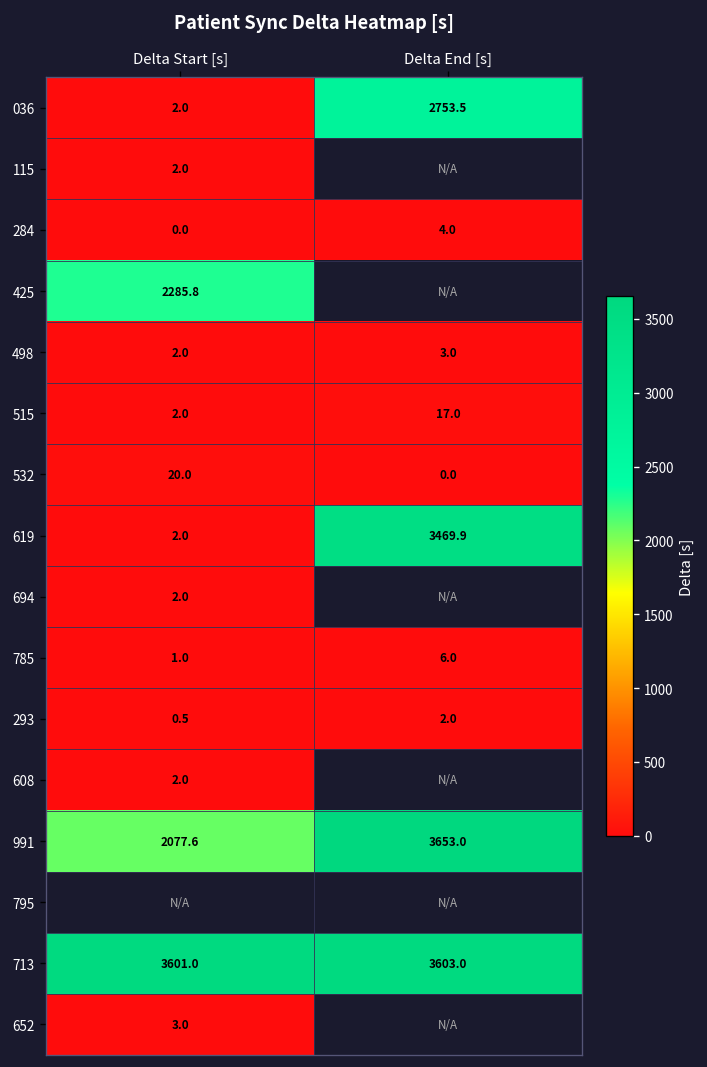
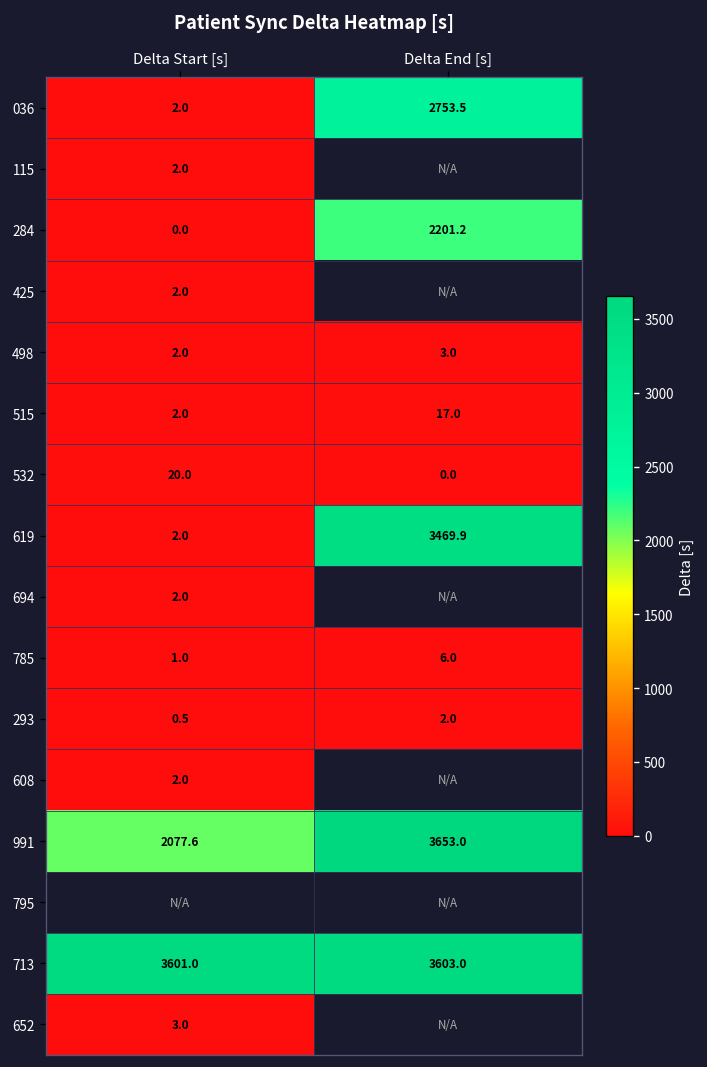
  {
    "036": {
      "Delta Start [s]": 2.0,
      "Delta End [s]": 2753.5
    },
    "115": {
      "Delta Start [s]": 2.0
    },
    "284": {
      "Delta Start [s]": 0.0,
-     "Delta End [s]": 4.0
+     "Delta End [s]": 2201.2
    },
    "425": {
-     "Delta Start [s]": 2285.8
+     "Delta Start [s]": 2.0
    },
    "498": {
      "Delta Start [s]": 2.0,
      "Delta End [s]": 3.0
    },
    "515": {
      "Delta Start [s]": 2.0,
      "Delta End [s]": 17.0
    },
    "532": {
      "Delta Start [s]": 20.0,
      "Delta End [s]": 0.0
    },
    "619": {
      "Delta Start [s]": 2.0,
      "Delta End [s]": 3469.9
    },
    "694": {
      "Delta Start [s]": 2.0
    },
    "785": {
      "Delta Start [s]": 1.0,
      "Delta End [s]": 6.0
    },
    "293": {
      "Delta Start [s]": 0.5,
      "Delta End [s]": 2.0
    },
    "608": {
      "Delta Start [s]": 2.0
    },
    "991": {
      "Delta Start [s]": 2077.6,
      "Delta End [s]": 3653.0
    },
    "713": {
      "Delta Start [s]": 3601.0,
      "Delta End [s]": 3603.0
    },
    "652": {
      "Delta Start [s]": 3.0
    }
  }
